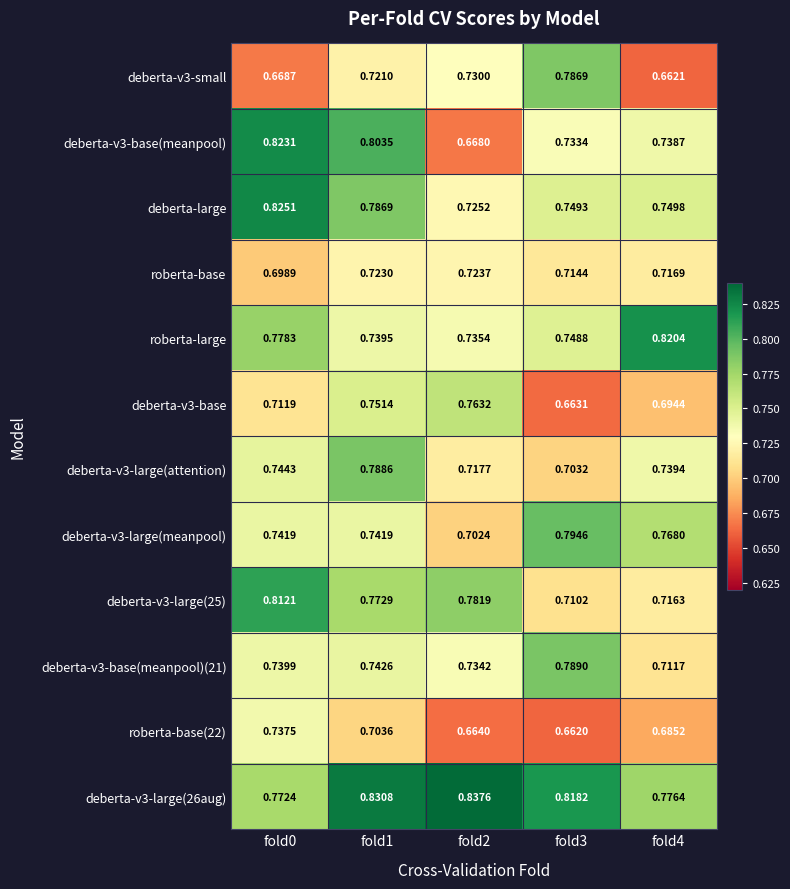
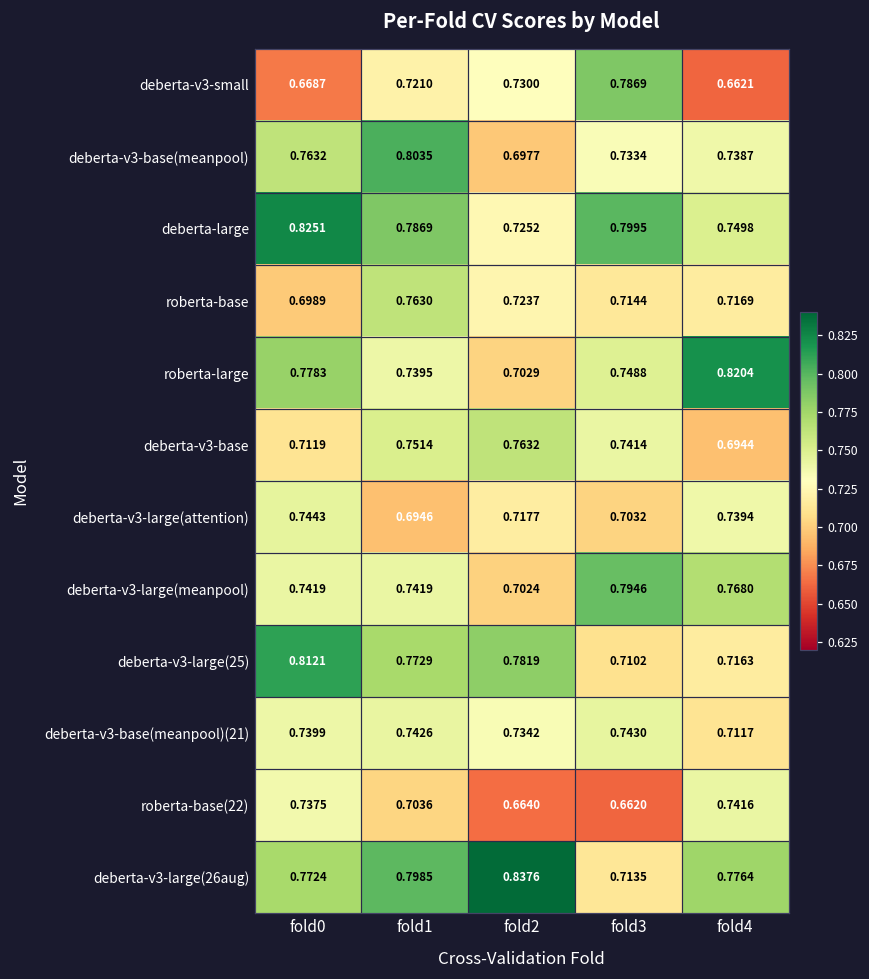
  {
    "deberta-v3-small": {
      "fold0": 0.6687,
      "fold1": 0.7210,
      "fold2": 0.7300,
      "fold3": 0.7869,
      "fold4": 0.6621
    },
    "deberta-v3-base(meanpool)": {
-     "fold0": 0.8231,
+     "fold0": 0.7632,
      "fold1": 0.8035,
-     "fold2": 0.6680,
+     "fold2": 0.6977,
      "fold3": 0.7334,
      "fold4": 0.7387
    },
    "deberta-large": {
      "fold0": 0.8251,
      "fold1": 0.7869,
      "fold2": 0.7252,
-     "fold3": 0.7493,
+     "fold3": 0.7995,
      "fold4": 0.7498
    },
    "roberta-base": {
      "fold0": 0.6989,
-     "fold1": 0.7230,
+     "fold1": 0.7630,
      "fold2": 0.7237,
      "fold3": 0.7144,
      "fold4": 0.7169
    },
    "roberta-large": {
      "fold0": 0.7783,
      "fold1": 0.7395,
-     "fold2": 0.7354,
+     "fold2": 0.7029,
      "fold3": 0.7488,
      "fold4": 0.8204
    },
    "deberta-v3-base": {
      "fold0": 0.7119,
      "fold1": 0.7514,
      "fold2": 0.7632,
-     "fold3": 0.6631,
+     "fold3": 0.7414,
      "fold4": 0.6944
    },
    "deberta-v3-large(attention)": {
      "fold0": 0.7443,
-     "fold1": 0.7886,
+     "fold1": 0.6946,
      "fold2": 0.7177,
      "fold3": 0.7032,
      "fold4": 0.7394
    },
    "deberta-v3-large(meanpool)": {
      "fold0": 0.7419,
      "fold1": 0.7419,
      "fold2": 0.7024,
      "fold3": 0.7946,
      "fold4": 0.7680
    },
    "deberta-v3-large(25)": {
      "fold0": 0.8121,
      "fold1": 0.7729,
      "fold2": 0.7819,
      "fold3": 0.7102,
      "fold4": 0.7163
    },
    "deberta-v3-base(meanpool)(21)": {
      "fold0": 0.7399,
      "fold1": 0.7426,
      "fold2": 0.7342,
-     "fold3": 0.7890,
+     "fold3": 0.7430,
      "fold4": 0.7117
    },
    "roberta-base(22)": {
      "fold0": 0.7375,
      "fold1": 0.7036,
      "fold2": 0.6640,
      "fold3": 0.6620,
-     "fold4": 0.6852
+     "fold4": 0.7416
    },
    "deberta-v3-large(26aug)": {
      "fold0": 0.7724,
-     "fold1": 0.8308,
+     "fold1": 0.7985,
      "fold2": 0.8376,
-     "fold3": 0.8182,
+     "fold3": 0.7135,
      "fold4": 0.7764
    }
  }
